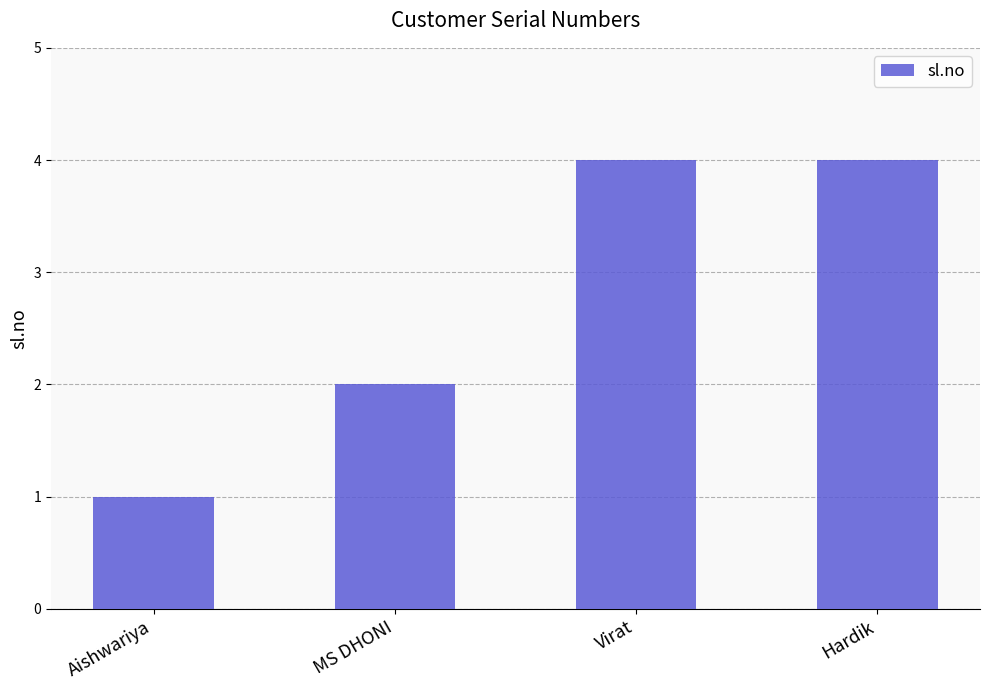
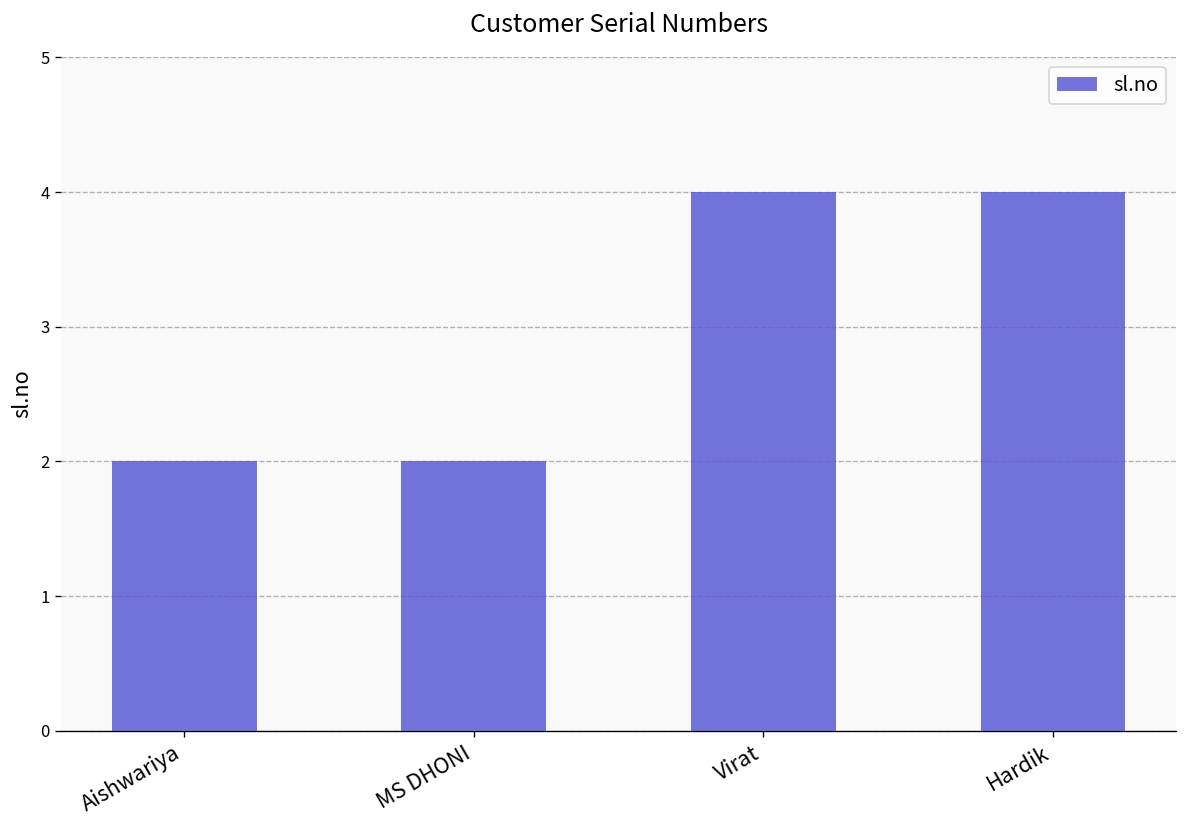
  {
-   "Aishwariya": 1,
+   "Aishwariya": 2,
    "MS DHONI": 2,
    "Virat": 4,
    "Hardik": 4
  }
